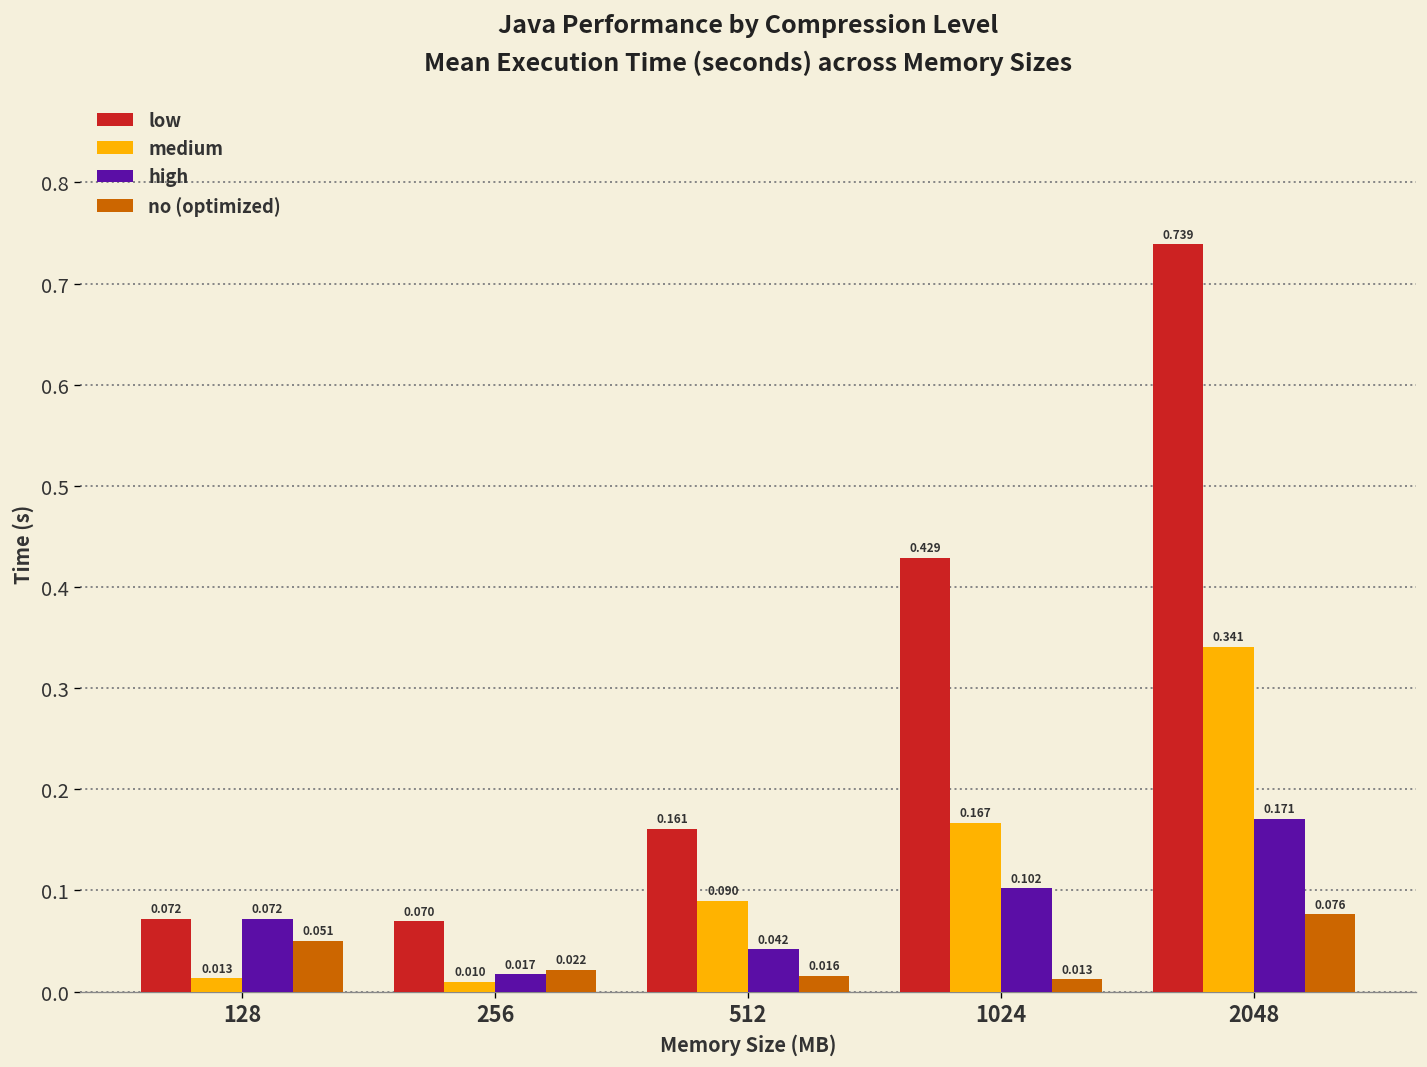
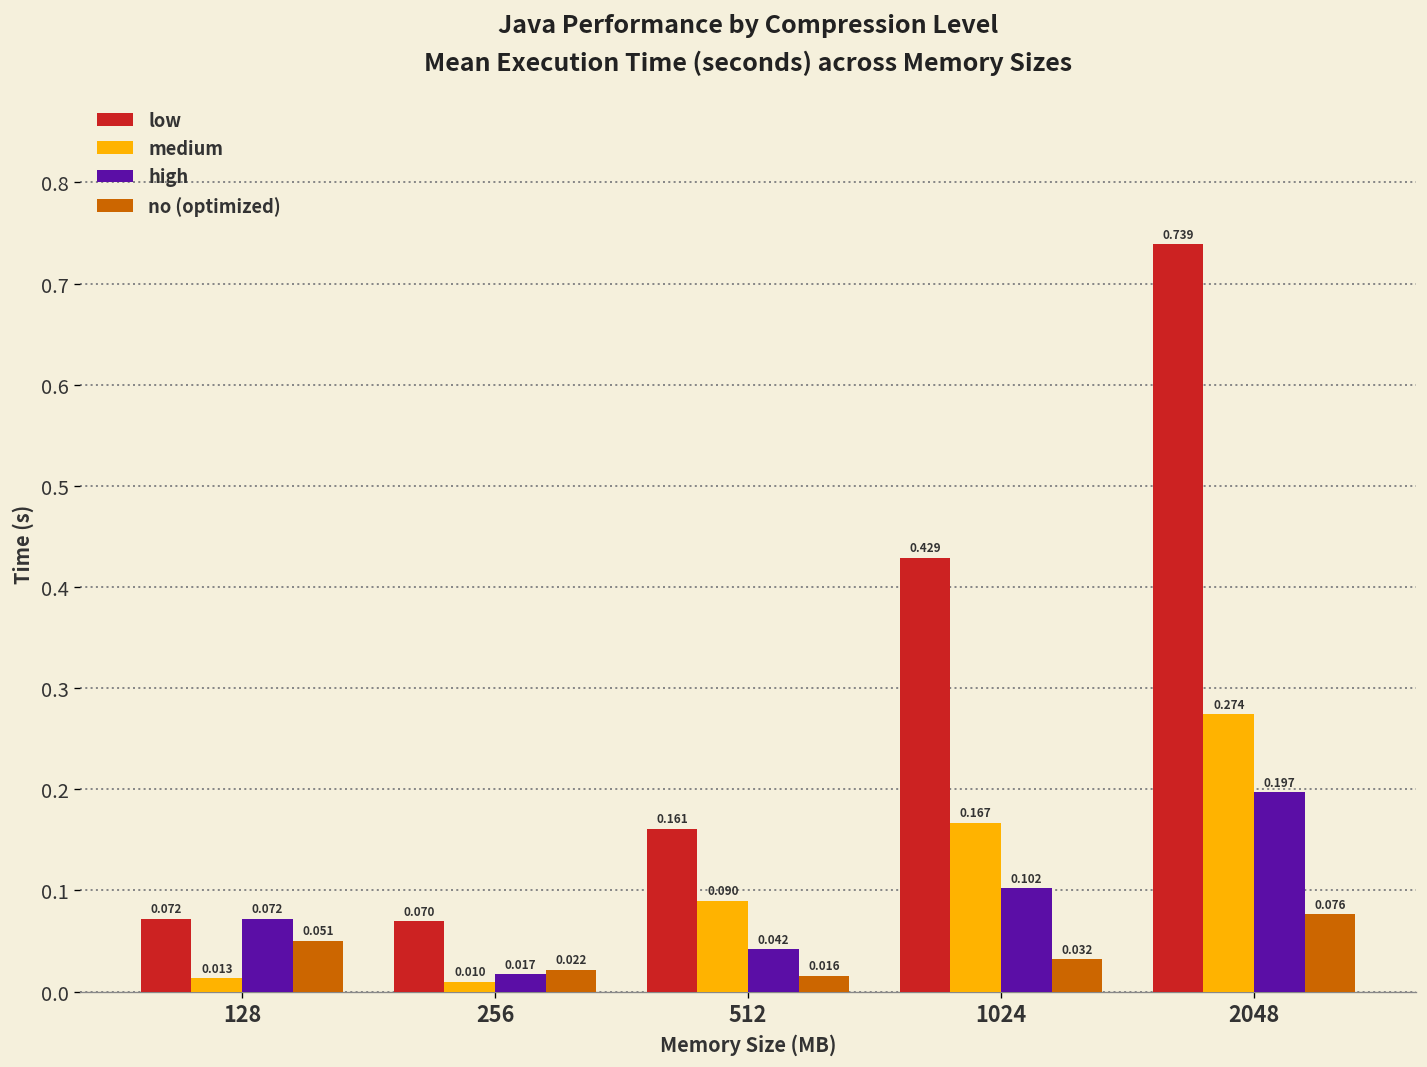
  {
    "low": {
      "128": 0.072,
      "256": 0.070,
      "512": 0.161,
      "1024": 0.429,
      "2048": 0.739
    },
    "medium": {
      "128": 0.013,
      "256": 0.010,
      "512": 0.090,
      "1024": 0.167,
-     "2048": 0.341
+     "2048": 0.274
    },
    "high": {
      "128": 0.072,
      "256": 0.017,
      "512": 0.042,
      "1024": 0.102,
-     "2048": 0.171
+     "2048": 0.197
    },
    "no (optimized)": {
      "128": 0.051,
      "256": 0.022,
      "512": 0.016,
-     "1024": 0.013,
+     "1024": 0.032,
      "2048": 0.076
    }
  }
